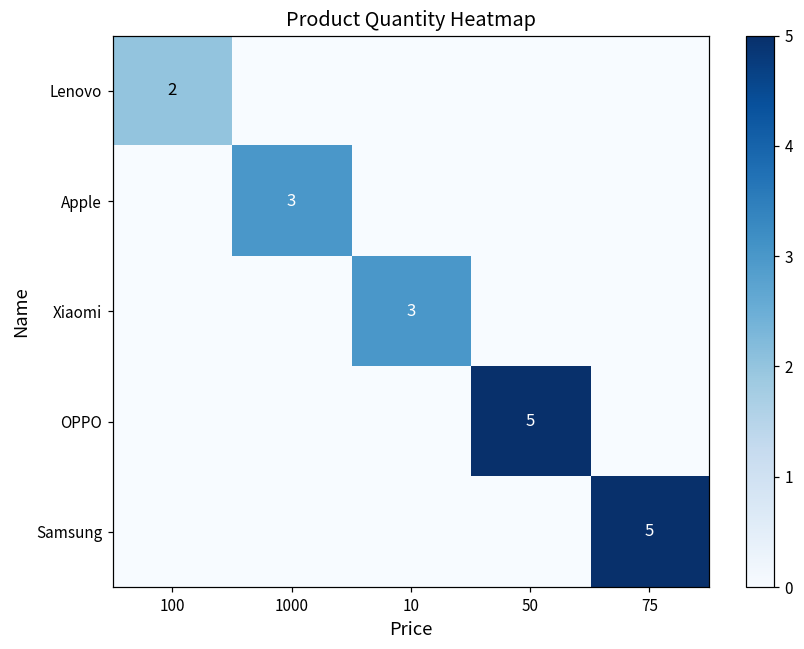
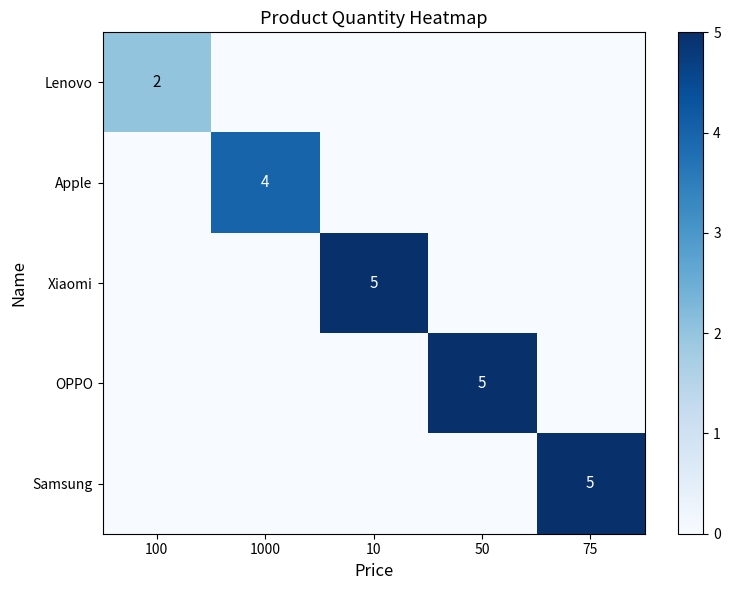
  {
    "Lenovo": {
      "100": 2
    },
    "Apple": {
-     "1000": 3
+     "1000": 4
    },
    "Xiaomi": {
-     "10": 3
+     "10": 5
    },
    "OPPO": {
      "50": 5
    },
    "Samsung": {
      "75": 5
    }
  }
